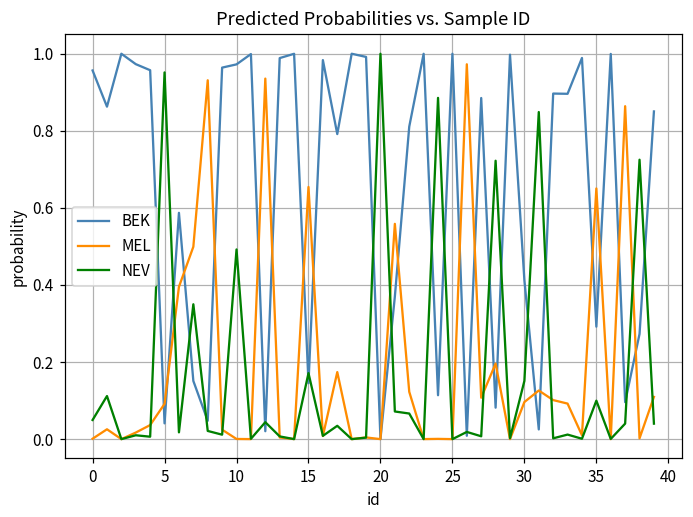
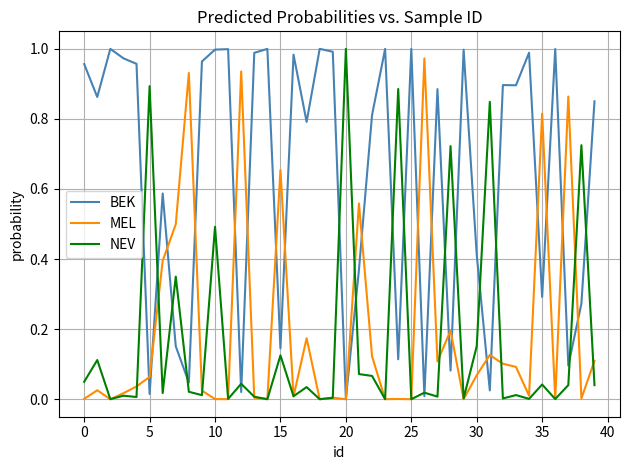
  {
    "BEK": {
      "0": 0.96,
-     "5": 0.04,
-     "10": 0.97,
+     "5": 0.01,
+     "10": 1.00,
      "15": 0.15,
      "25": 1.00,
      "30": 0.41,
      "35": 0.29
    },
    "MEL": {
      "0": 0.00,
-     "5": 0.09,
+     "5": 0.06,
      "10": 0.00,
      "15": 0.65,
-     "30": 0.10,
-     "35": 0.65
+     "30": 0.07,
+     "35": 0.82
    },
    "NEV": {
      "0": 0.05,
-     "5": 0.95,
+     "5": 0.89,
      "10": 0.49,
-     "15": 0.17,
+     "15": 0.13,
      "20": 1.00,
      "30": 0.15,
-     "35": 0.10
+     "35": 0.04
    }
  }
